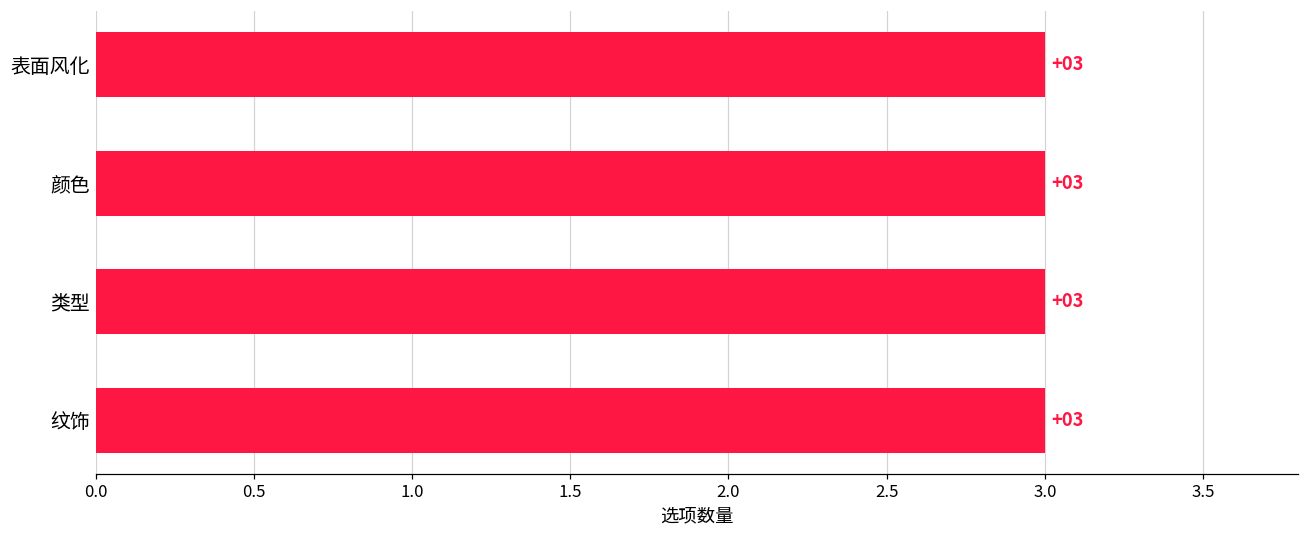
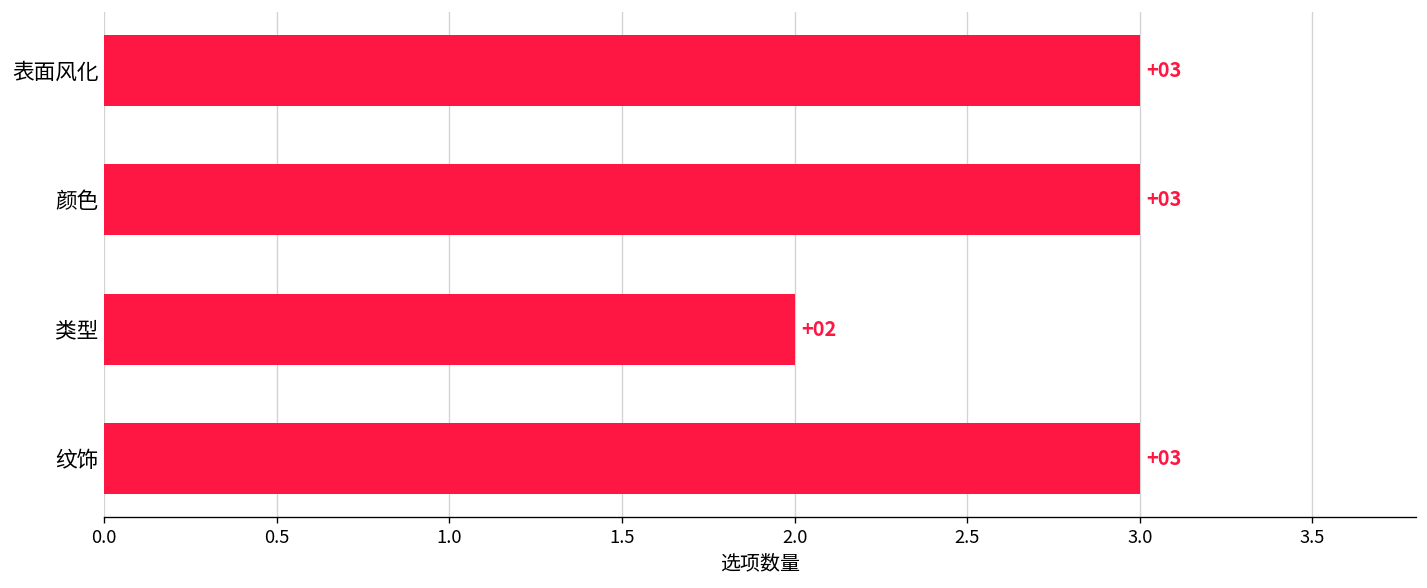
  {
    "表面风化": "+03",
    "颜色": "+03",
-   "类型": "+03",
+   "类型": "+02",
    "纹饰": "+03"
  }
